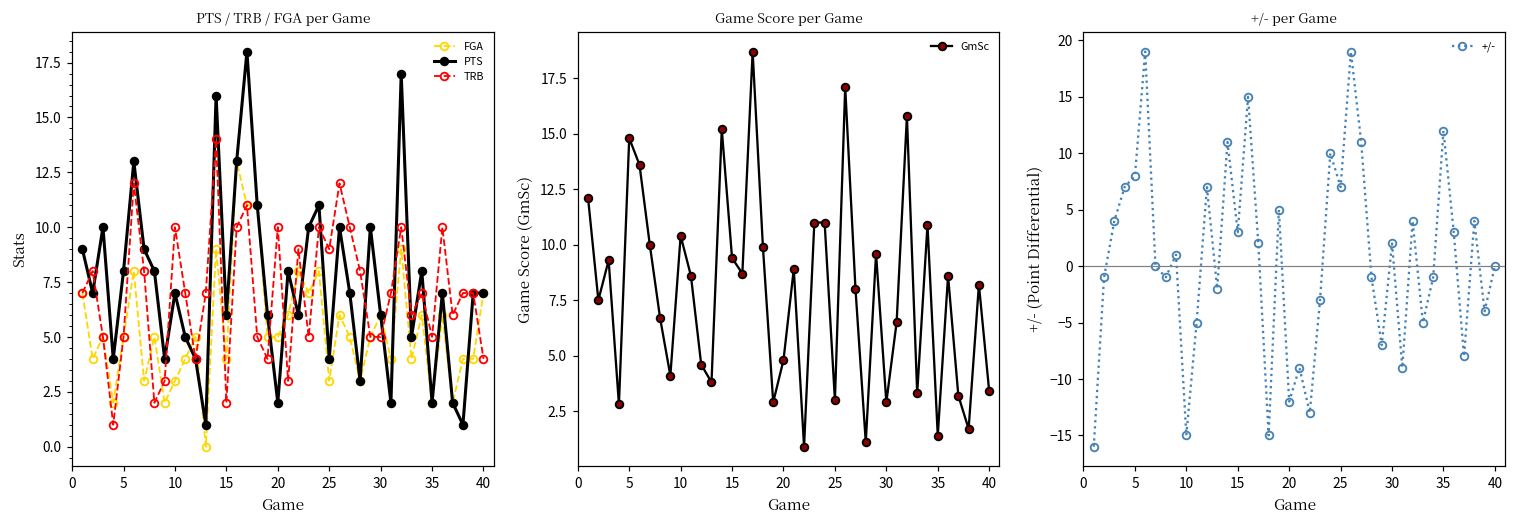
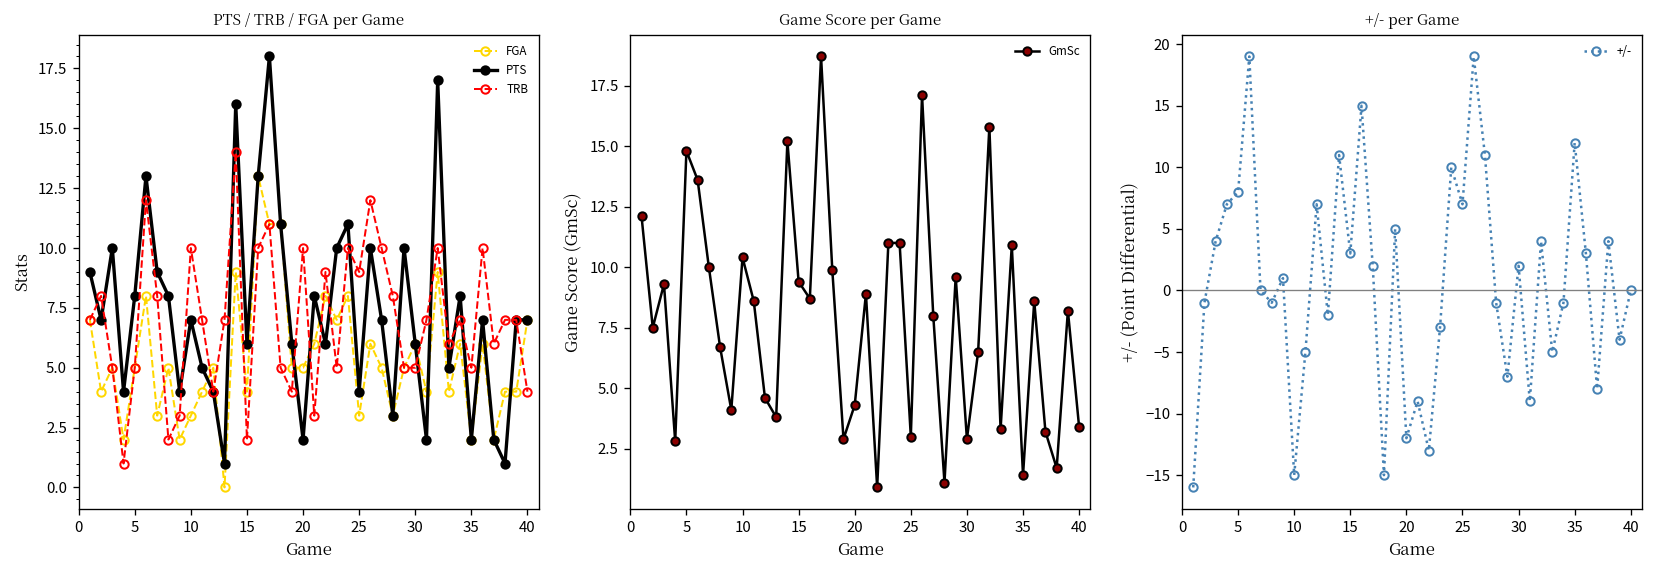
  {
    "PTS / TRB / FGA per Game": {
      "FGA": {
        "10": 3.0,
        "15": 4.0,
        "20": 5.0,
        "25": 3.0
      },
      "PTS": {
        "5": 8.0,
        "10": 7.0,
        "15": 6.0,
        "20": 2.0,
        "25": 4.0
      },
      "TRB": {
        "10": 10.0,
        "15": 2.0,
        "20": 10.0,
        "25": 9.0,
        "30": 5.0,
        "35": 5.0,
        "40": 4.0
      }
    },
    "Game Score per Game": {
      "5": 14.8,
      "10": 10.4,
      "15": 9.4,
-     "20": 4.8,
+     "20": 4.3,
      "25": 3.0,
      "30": 2.9,
      "35": 1.4,
      "40": 3.4
    },
    "+/- per Game": {
      "5": 8.0,
      "10": -15.0,
      "15": 3.0,
      "20": -12.0,
      "25": 7.0,
      "30": 2.0,
      "35": 12.0,
      "40": 0.0
    }
  }
